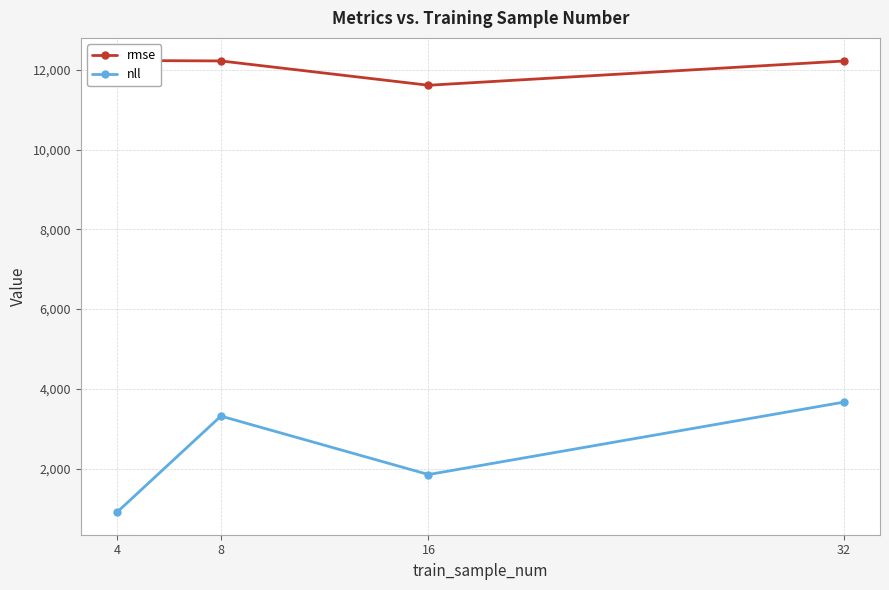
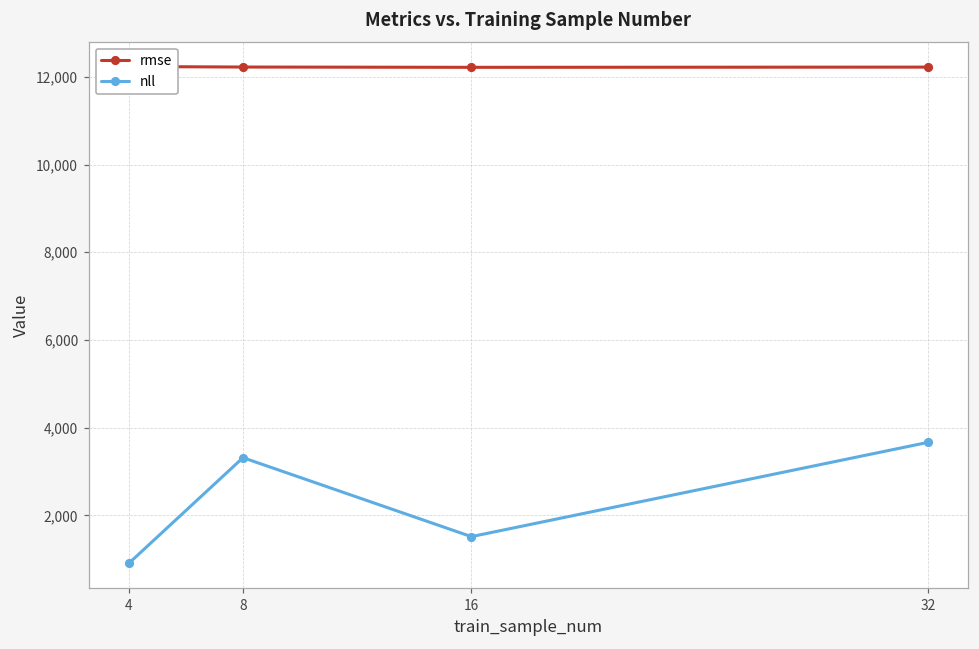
  {
    "rmse": {
      "8": "12,200",
-     "16": "11,600",
+     "16": "12,200",
      "32": "12,200"
    },
    "nll": {
      "4": "900",
      "8": "3,300",
-     "16": "1,800",
+     "16": "1,500",
      "32": "3,700"
    }
  }
